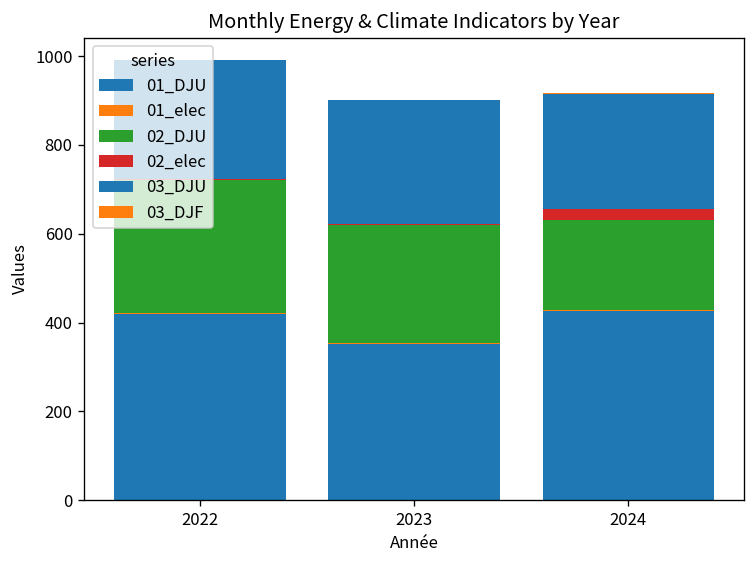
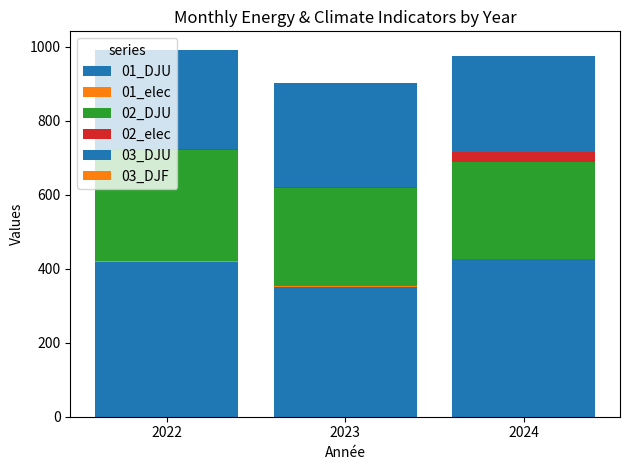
  {
    "02_DJU": {
      "2023": 270,
-     "2024": 200
+     "2024": 260
    },
    "02_elec": {
      "2024": 30
    }
  }
